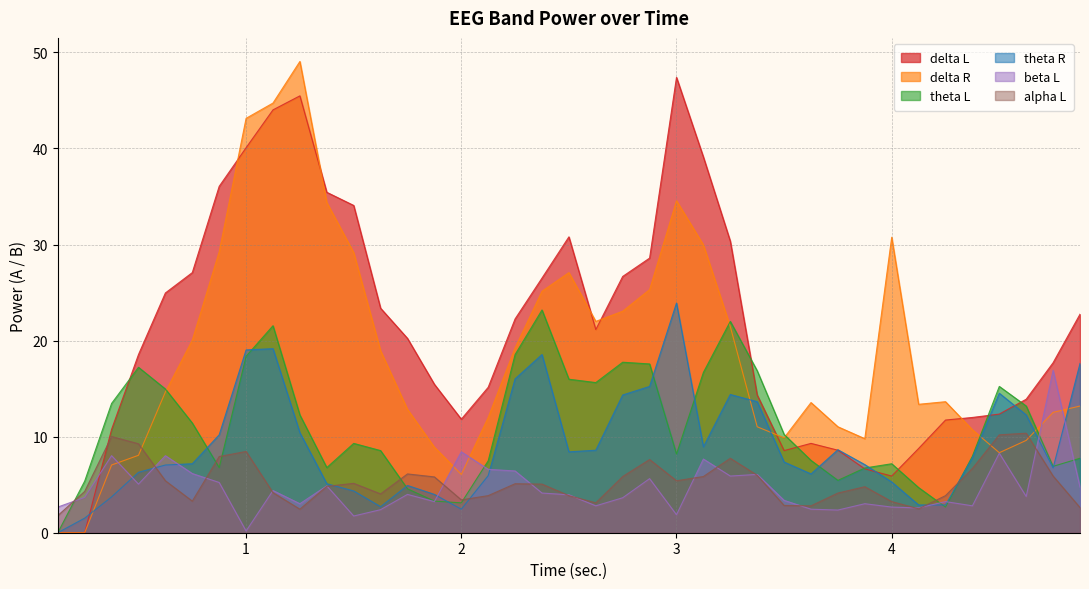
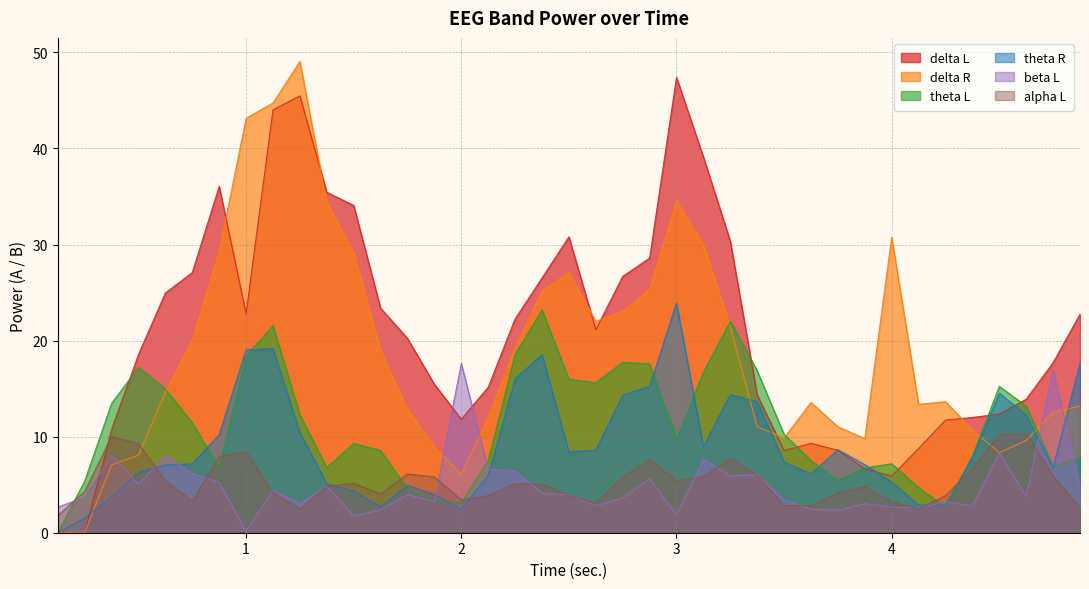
  {
    "delta L": {
-     "1": 40,
+     "1": 23,
      "2": 12,
      "3": 47,
      "4": 6
    },
    "delta R": {
      "1": 43,
      "2": 6,
      "3": 35,
      "4": 31
    },
    "theta L": {
      "1": 18,
      "2": 3,
-     "3": 8,
+     "3": 10,
      "4": 7
    },
    "theta R": {
      "1": 19,
      "2": 2,
      "3": 24,
      "4": 5
    },
    "beta L": {
      "1": 0,
-     "2": 8,
+     "2": 18,
      "3": 2,
      "4": 3
    },
    "alpha L": {
      "1": 8,
      "2": 3,
      "3": 5,
      "4": 3
    }
  }
